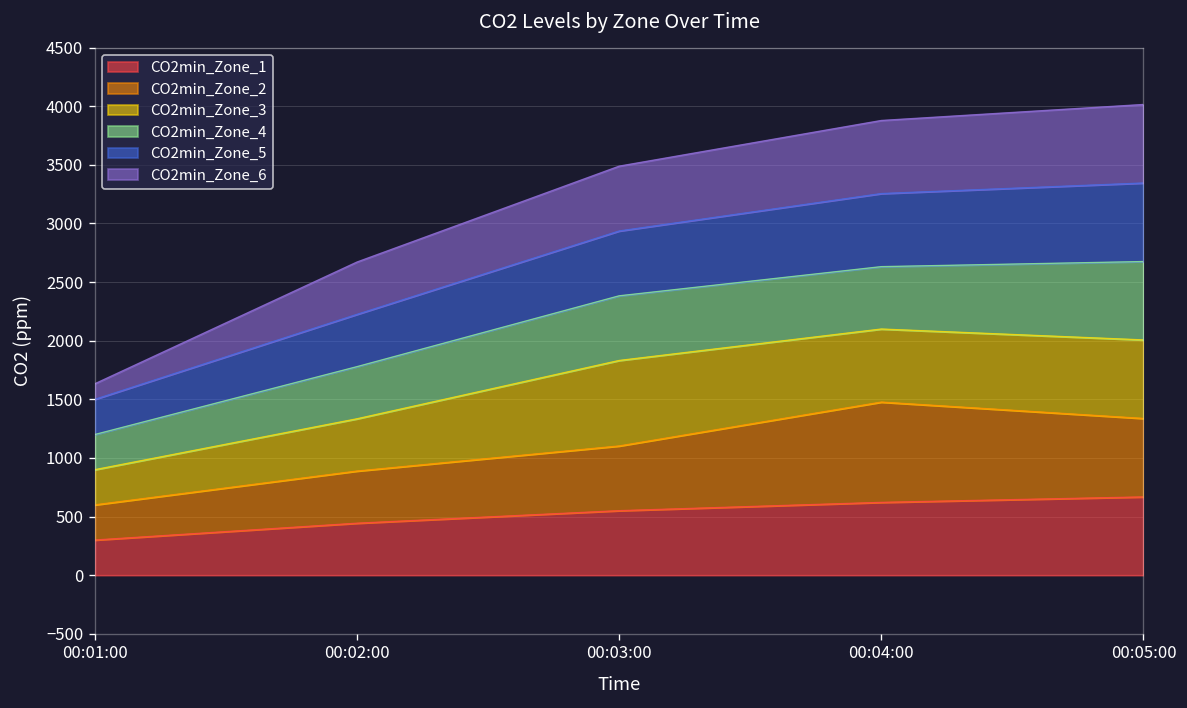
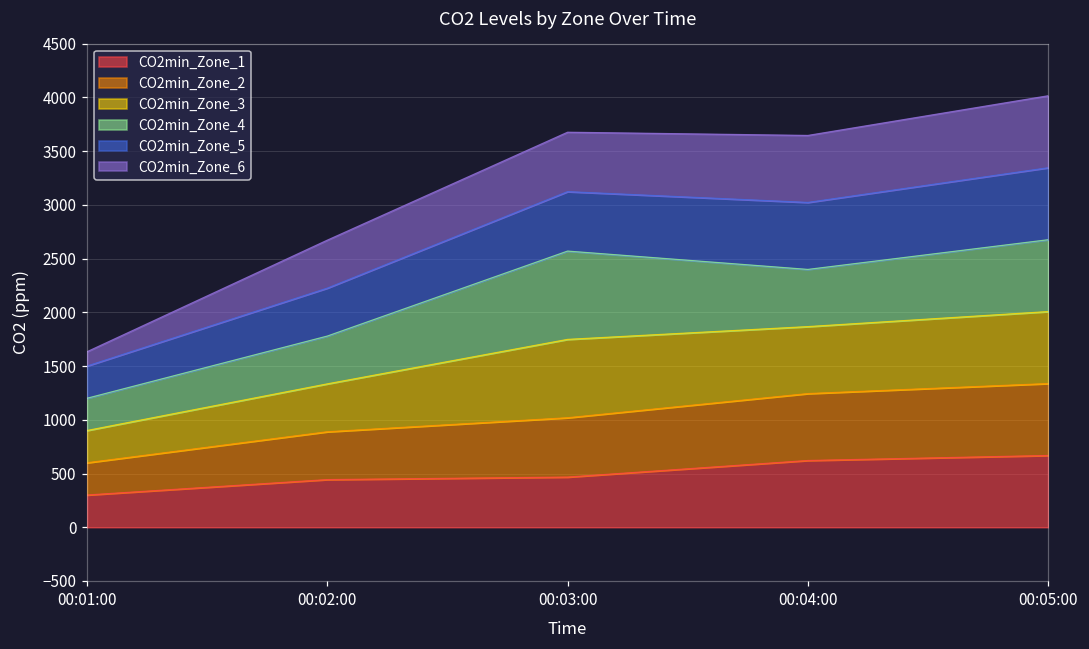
  {
    "CO2min_Zone_1": {
      "00:01:00": 300,
      "00:02:00": 400,
-     "00:03:00": 600,
+     "00:03:00": 500,
      "00:04:00": 600,
      "00:05:00": 700
    },
    "CO2min_Zone_2": {
      "00:01:00": 300,
      "00:02:00": 400,
      "00:03:00": 600,
-     "00:04:00": 900,
+     "00:04:00": 600,
      "00:05:00": 700
    },
    "CO2min_Zone_3": {
      "00:01:00": 300,
      "00:02:00": 400,
      "00:03:00": 700,
      "00:04:00": 600,
      "00:05:00": 700
    },
    "CO2min_Zone_4": {
      "00:01:00": 300,
      "00:02:00": 400,
-     "00:03:00": 600,
+     "00:03:00": 800,
      "00:04:00": 500,
      "00:05:00": 700
    },
    "CO2min_Zone_5": {
      "00:01:00": 300,
      "00:02:00": 400,
      "00:03:00": 600,
      "00:04:00": 600,
      "00:05:00": 700
    },
    "CO2min_Zone_6": {
      "00:01:00": 100,
      "00:02:00": 400,
      "00:03:00": 600,
      "00:04:00": 600,
      "00:05:00": 700
    }
  }
